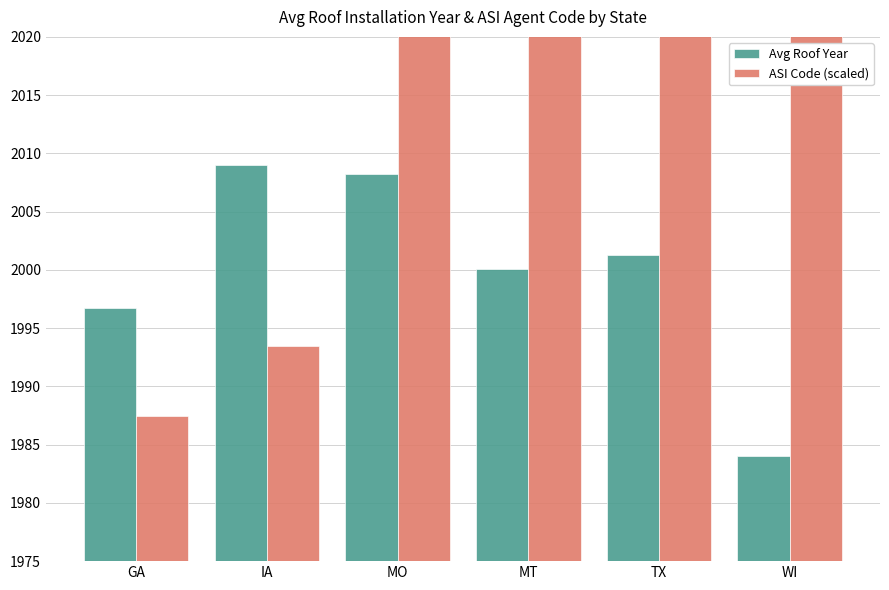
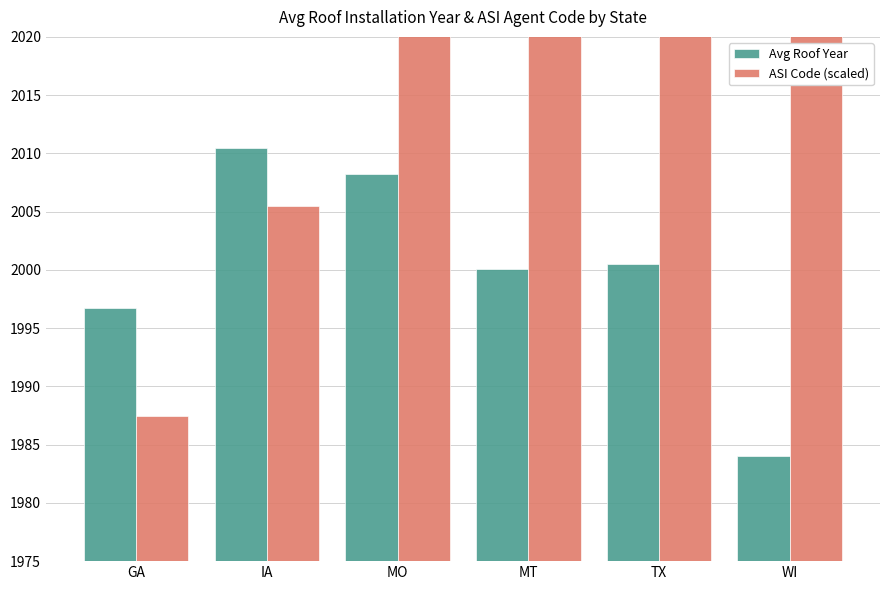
  {
    "Avg Roof Year": {
      "GA": 1996.7,
-     "IA": 2009.0,
+     "IA": 2010.5,
      "MO": 2008.2,
      "MT": 2000.1,
-     "TX": 2001.3,
+     "TX": 2000.5,
      "WI": 1984.0
    },
    "ASI Code (scaled)": {
      "GA": 1987.5,
-     "IA": 1993.5
+     "IA": 2005.5
    }
  }
